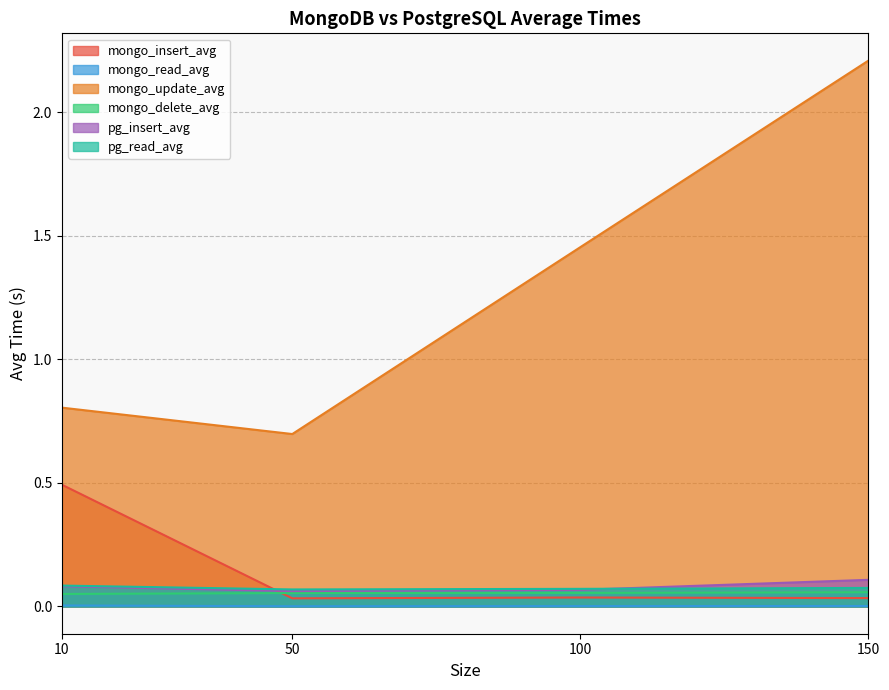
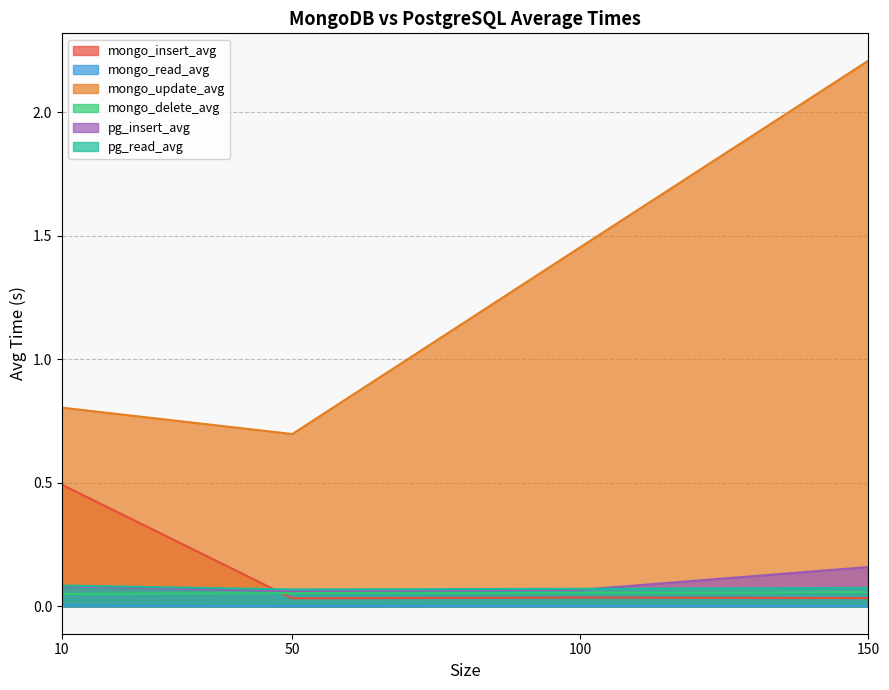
  {
    "mongo_read_avg": {
      "10": 0.00,
      "50": 0.00,
      "100": 0.00,
      "150": 0.00
    },
    "pg_insert_avg": {
-     "150": 0.11
+     "150": 0.16
    }
  }
